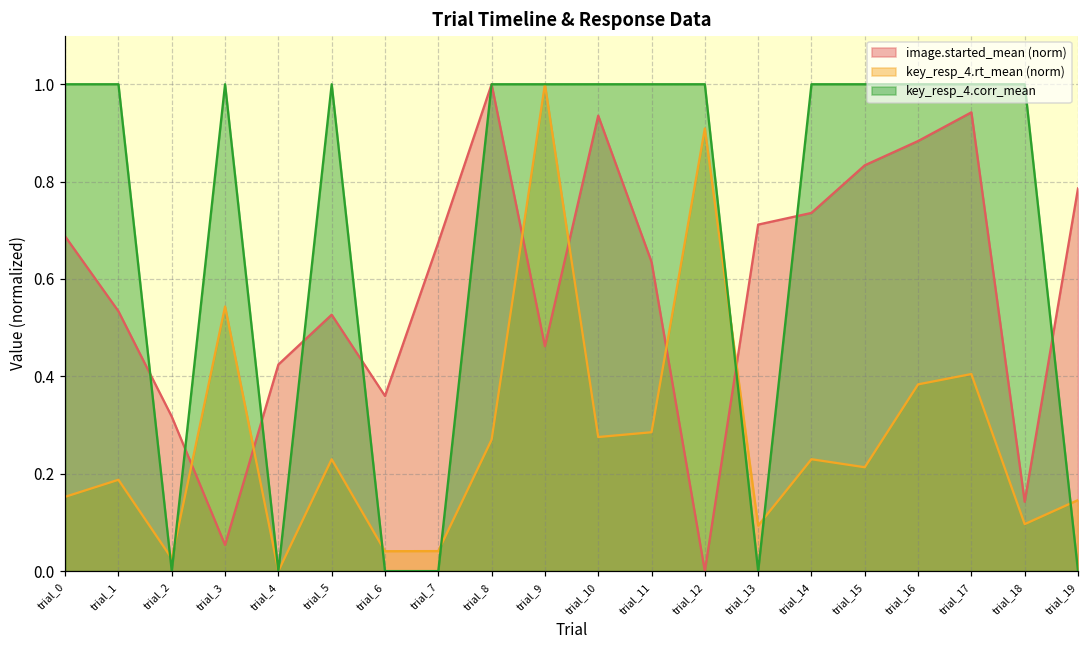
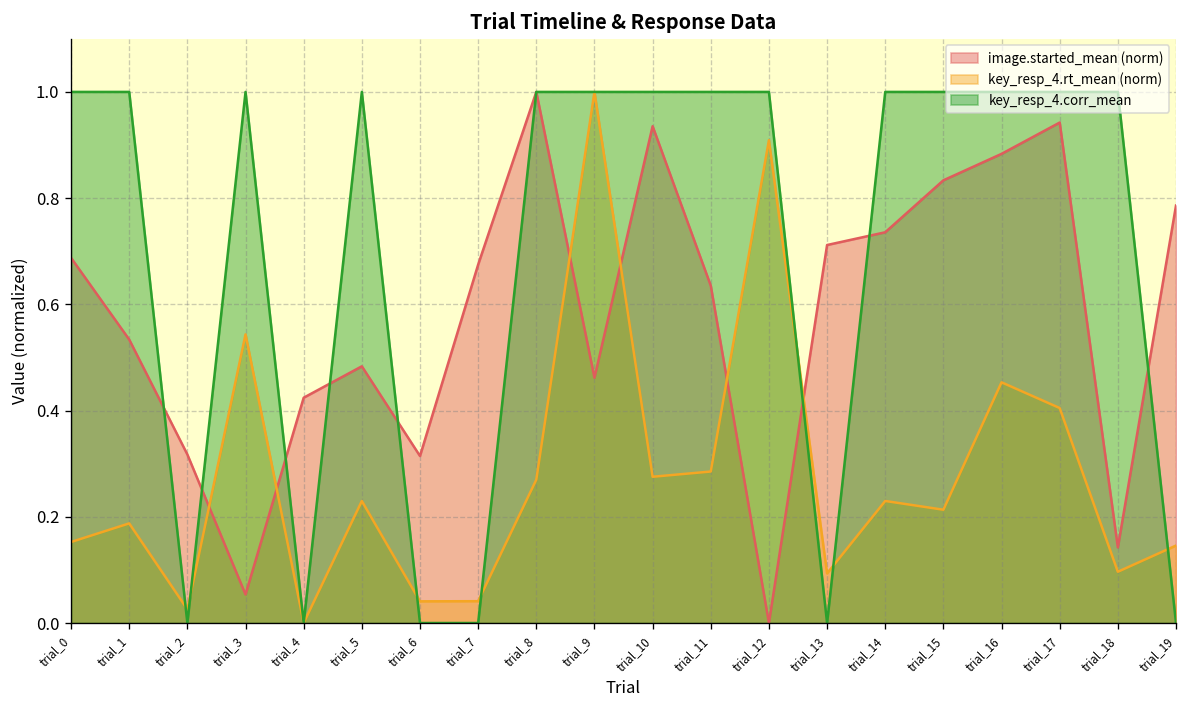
  {
    "image.started_mean (norm)": {
      "trial_0": 0.69,
      "trial_1": 0.53,
      "trial_2": 0.32,
      "trial_3": 0.05,
      "trial_4": 0.42,
-     "trial_5": 0.53,
-     "trial_6": 0.36,
+     "trial_5": 0.48,
+     "trial_6": 0.31,
      "trial_7": 0.67,
      "trial_9": 0.46,
      "trial_10": 0.94,
      "trial_11": 0.64,
      "trial_12": 0.00,
      "trial_13": 0.71,
      "trial_14": 0.74,
      "trial_15": 0.83,
      "trial_16": 0.88,
      "trial_17": 0.94,
      "trial_18": 0.14,
      "trial_19": 0.79
    },
    "key_resp_4.rt_mean (norm)": {
      "trial_0": 0.15,
      "trial_1": 0.19,
      "trial_2": 0.03,
      "trial_3": 0.54,
      "trial_5": 0.23,
      "trial_6": 0.04,
      "trial_7": 0.04,
      "trial_8": 0.27,
      "trial_10": 0.28,
      "trial_11": 0.29,
      "trial_12": 0.91,
      "trial_13": 0.09,
      "trial_14": 0.23,
      "trial_15": 0.21,
-     "trial_16": 0.38,
+     "trial_16": 0.45,
      "trial_17": 0.40,
      "trial_18": 0.10,
      "trial_19": 0.15
    },
    "key_resp_4.corr_mean": {
      "trial_0": 1.00,
      "trial_1": 1.00,
      "trial_2": 0.00,
      "trial_3": 1.00,
      "trial_5": 1.00,
      "trial_6": 0.00,
      "trial_7": 0.00,
      "trial_10": 1.00,
      "trial_11": 1.00,
      "trial_12": 1.00,
      "trial_13": 0.00,
      "trial_14": 1.00,
      "trial_15": 1.00,
      "trial_19": 0.00
    }
  }
